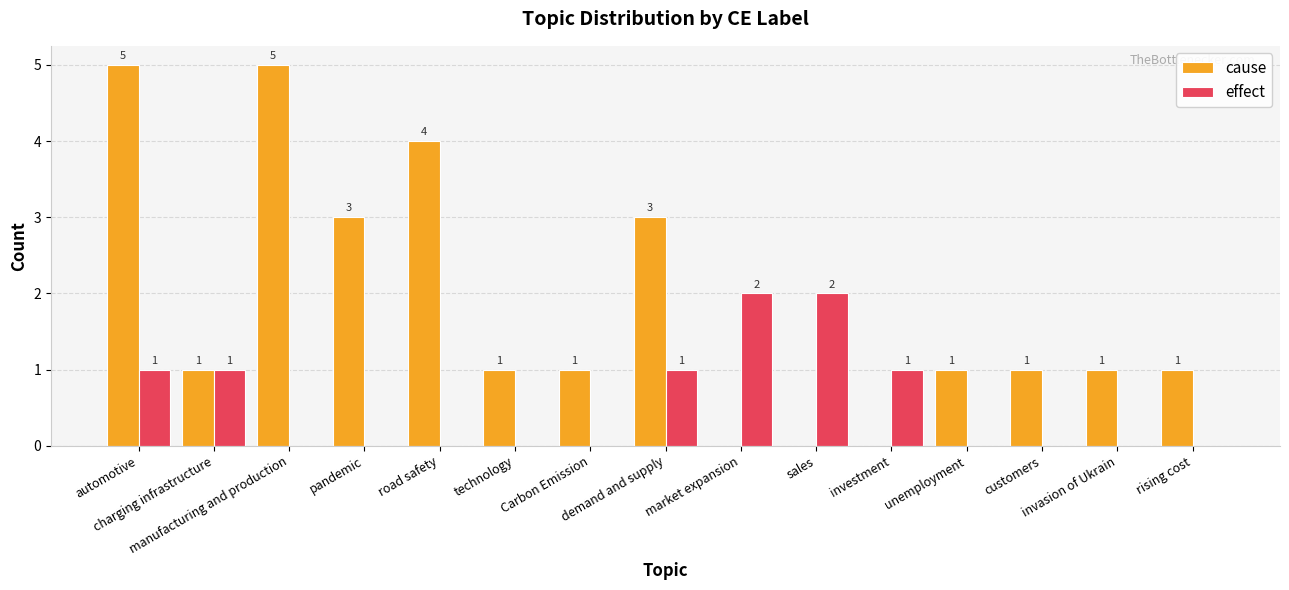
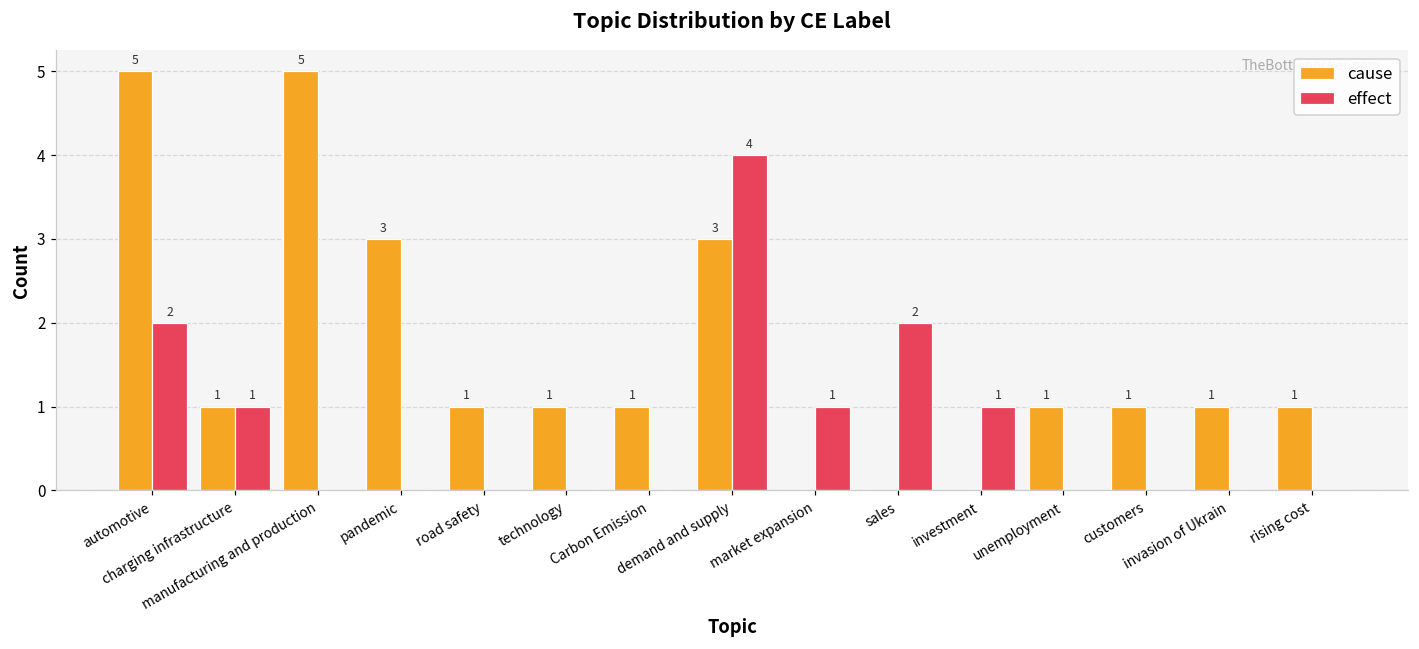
  {
    "cause": {
      "automotive": 5,
      "charging infrastructure": 1,
      "manufacturing and production": 5,
      "pandemic": 3,
-     "road safety": 4,
+     "road safety": 1,
      "technology": 1,
      "Carbon Emission": 1,
      "demand and supply": 3,
      "unemployment": 1,
      "customers": 1,
      "invasion of Ukrain": 1,
      "rising cost": 1
    },
    "effect": {
-     "automotive": 1,
+     "automotive": 2,
      "charging infrastructure": 1,
-     "demand and supply": 1,
-     "market expansion": 2,
+     "demand and supply": 4,
+     "market expansion": 1,
      "sales": 2,
      "investment": 1
    }
  }
